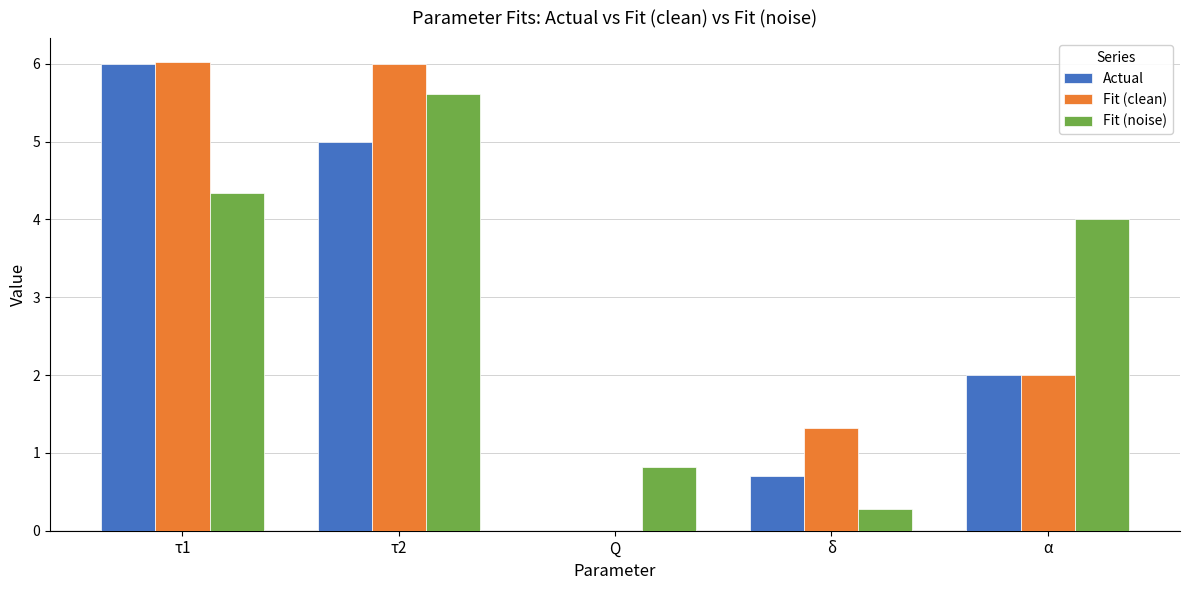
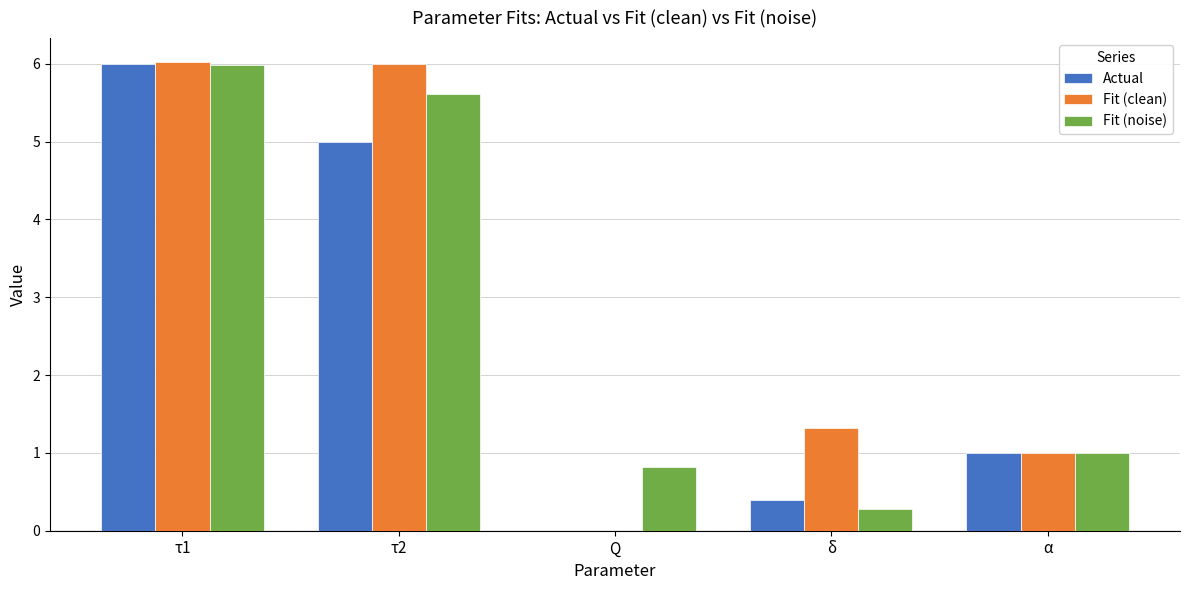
  {
    "Actual": {
      "τ1": 6.0,
      "τ2": 5.0,
-     "δ": 0.7,
-     "α": 2
+     "δ": 0.4,
+     "α": 1
    },
    "Fit (clean)": {
      "τ1": 6,
      "τ2": 6,
      "δ": 1.3,
-     "α": 2
+     "α": 1
    },
    "Fit (noise)": {
-     "τ1": 4.3,
+     "τ1": 6.0,
      "τ2": 5.6,
      "Q": 0.8,
      "δ": 0.3,
-     "α": 4
+     "α": 1
    }
  }
